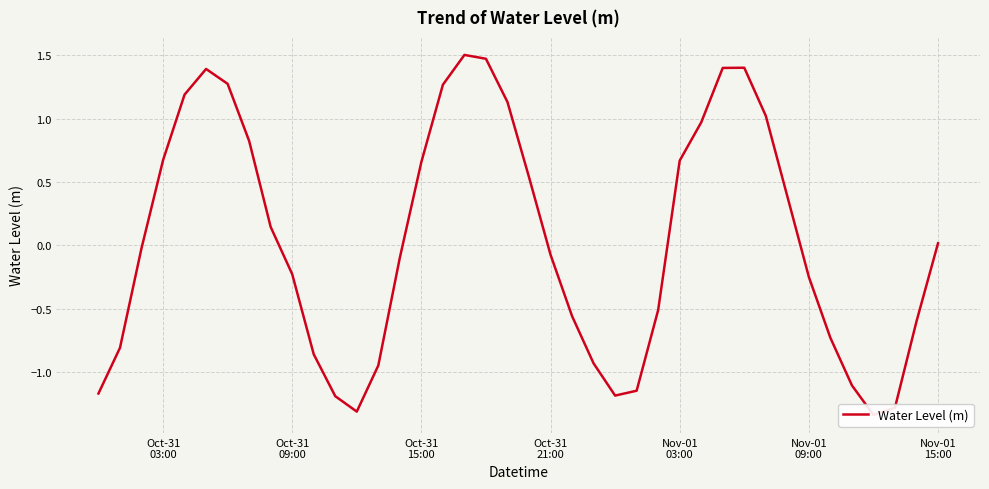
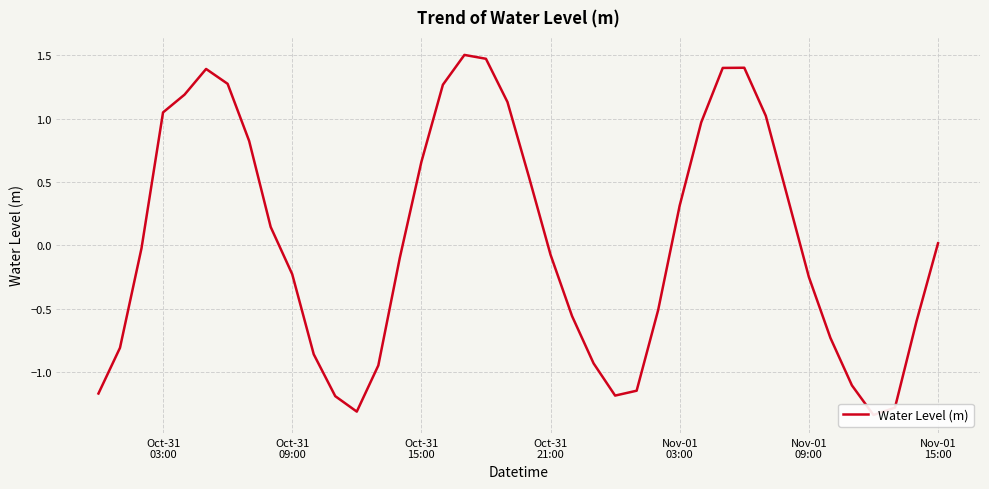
  {
-   "Oct-31 03:00": 0.67,
+   "Oct-31 03:00": 1.05,
    "Oct-31 09:00": -0.23,
    "Oct-31 15:00": 0.66,
    "Oct-31 21:00": -0.07,
-   "Nov-01 03:00": 0.67,
+   "Nov-01 03:00": 0.31,
    "Nov-01 09:00": -0.25,
    "Nov-01 15:00": 0.02
  }
